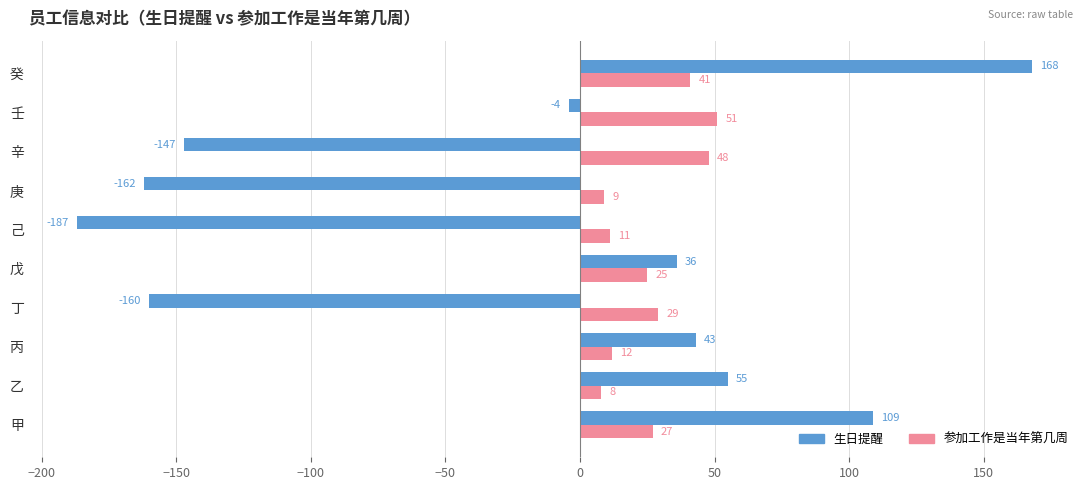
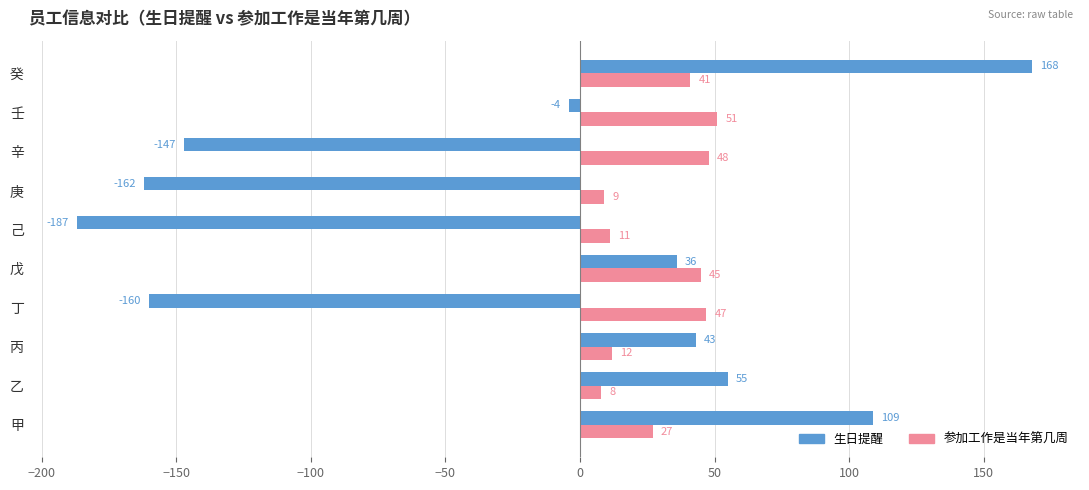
  {
    "生日提醒": {
      "癸": 168,
      "壬": -4,
      "辛": -147,
      "庚": -162,
      "己": -187,
      "戊": 36,
      "丁": -160,
      "丙": 43,
      "乙": 55,
      "甲": 109
    },
    "参加工作是当年第几周": {
      "癸": 41,
      "壬": 51,
      "辛": 48,
      "庚": 9,
      "己": 11,
-     "戊": 25,
-     "丁": 29,
+     "戊": 45,
+     "丁": 47,
      "丙": 12,
      "乙": 8,
      "甲": 27
    }
  }
